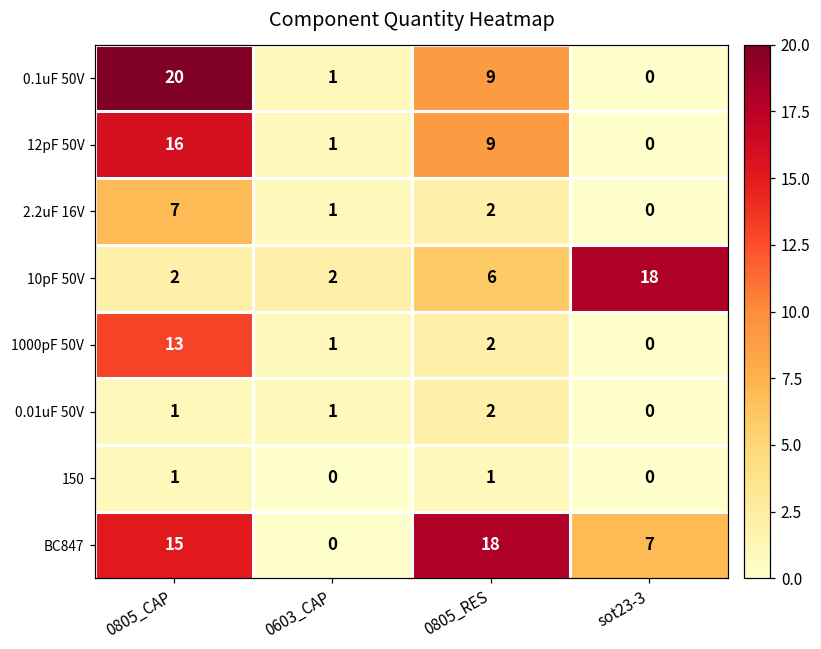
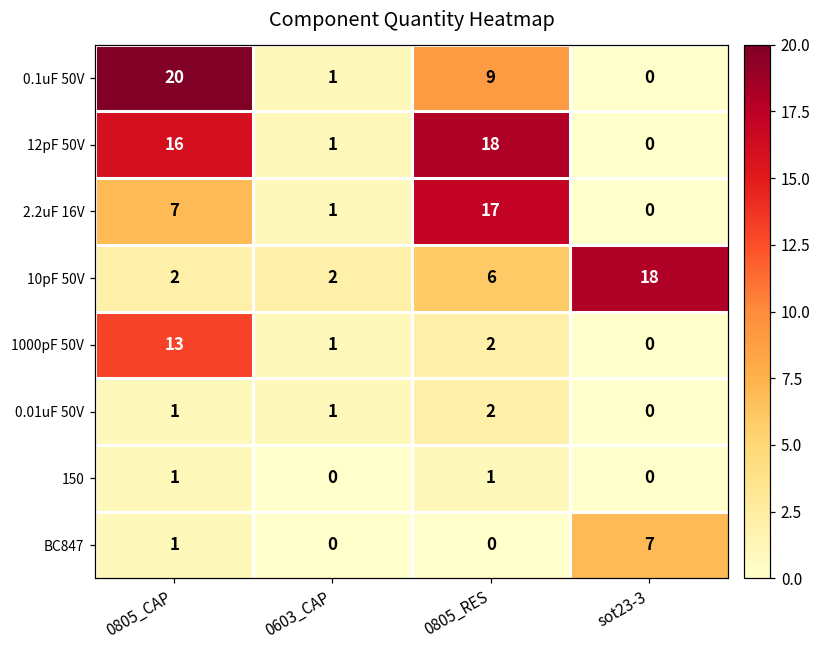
  {
    "0.1uF 50V": {
      "0805_CAP": 20,
      "0603_CAP": 1,
      "0805_RES": 9,
      "sot23-3": 0
    },
    "12pF 50V": {
      "0805_CAP": 16,
      "0603_CAP": 1,
-     "0805_RES": 9,
+     "0805_RES": 18,
      "sot23-3": 0
    },
    "2.2uF 16V": {
      "0805_CAP": 7,
      "0603_CAP": 1,
-     "0805_RES": 2,
+     "0805_RES": 17,
      "sot23-3": 0
    },
    "10pF 50V": {
      "0805_CAP": 2,
      "0603_CAP": 2,
      "0805_RES": 6,
      "sot23-3": 18
    },
    "1000pF 50V": {
      "0805_CAP": 13,
      "0603_CAP": 1,
      "0805_RES": 2,
      "sot23-3": 0
    },
    "0.01uF 50V": {
      "0805_CAP": 1,
      "0603_CAP": 1,
      "0805_RES": 2,
      "sot23-3": 0
    },
    "150": {
      "0805_CAP": 1,
      "0603_CAP": 0,
      "0805_RES": 1,
      "sot23-3": 0
    },
    "BC847": {
-     "0805_CAP": 15,
+     "0805_CAP": 1,
      "0603_CAP": 0,
-     "0805_RES": 18,
+     "0805_RES": 0,
      "sot23-3": 7
    }
  }
